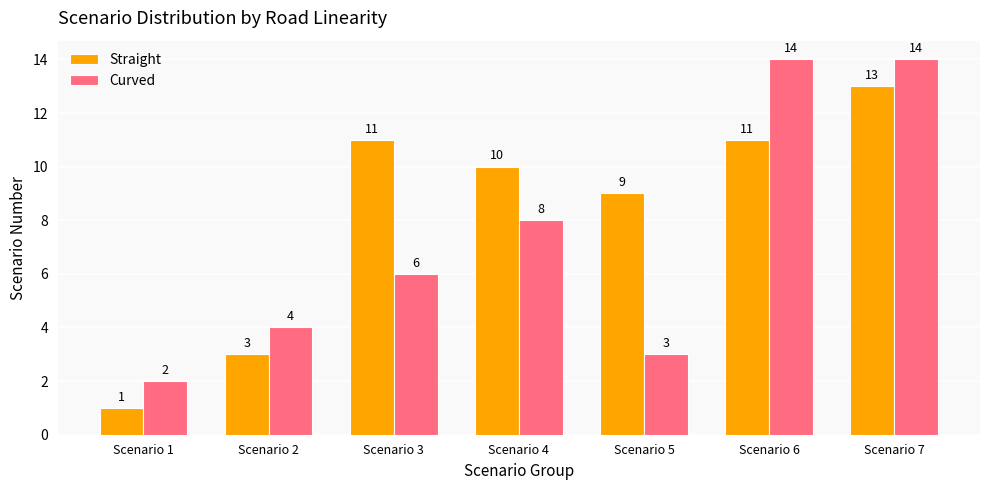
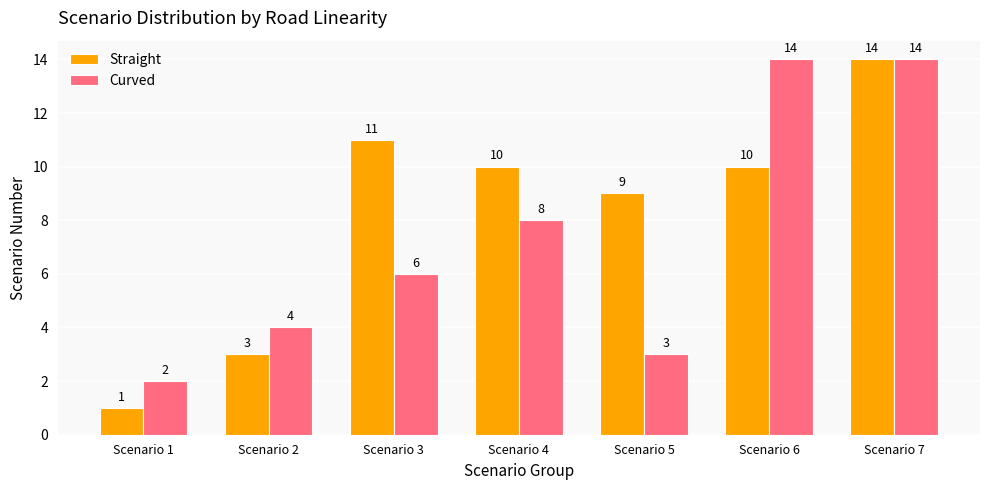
  {
    "Straight": {
      "Scenario 1": 1,
      "Scenario 2": 3,
      "Scenario 3": 11,
      "Scenario 4": 10,
      "Scenario 5": 9,
-     "Scenario 6": 11,
-     "Scenario 7": 13
+     "Scenario 6": 10,
+     "Scenario 7": 14
    },
    "Curved": {
      "Scenario 1": 2,
      "Scenario 2": 4,
      "Scenario 3": 6,
      "Scenario 4": 8,
      "Scenario 5": 3,
      "Scenario 6": 14,
      "Scenario 7": 14
    }
  }
